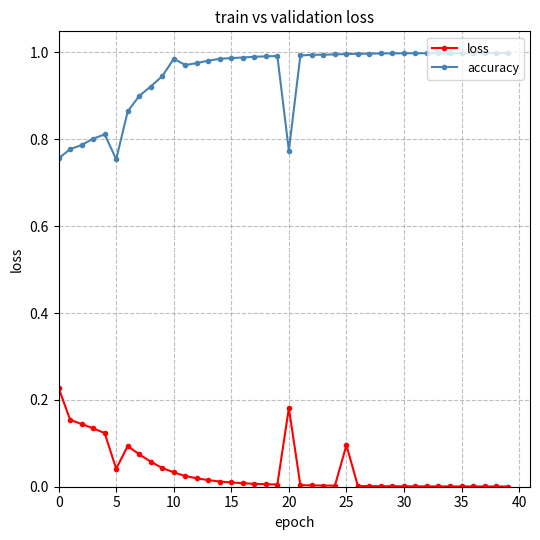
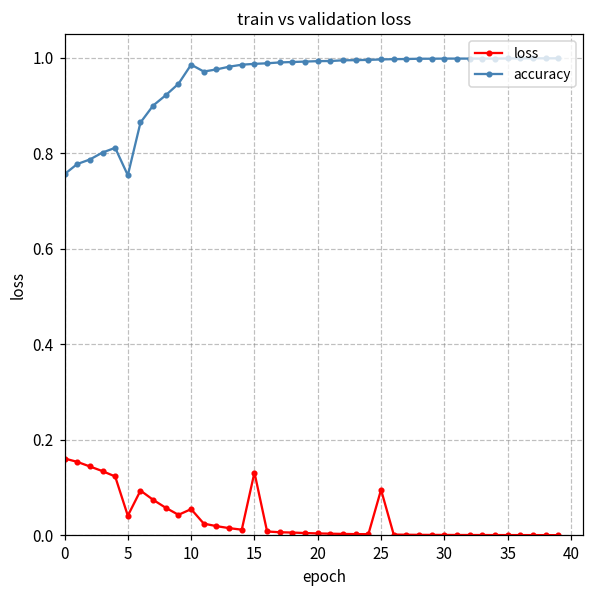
  {
    "loss": {
-     "0": 0.23,
+     "0": 0.16,
      "5": 0.04,
-     "10": 0.03,
-     "15": 0.01,
-     "20": 0.18,
+     "10": 0.05,
+     "15": 0.13,
+     "20": 0.00,
      "25": 0.10,
      "30": 0.00,
      "35": 0.00
    },
    "accuracy": {
      "0": 0.76,
      "5": 0.75,
      "10": 0.99,
      "15": 0.99,
-     "20": 0.77,
+     "20": 0.99,
      "25": 1.00,
      "30": 1.00
    }
  }
